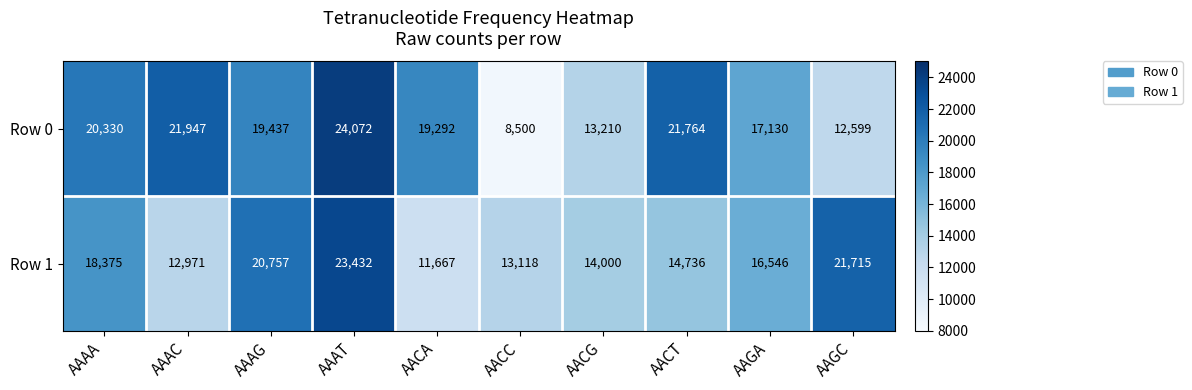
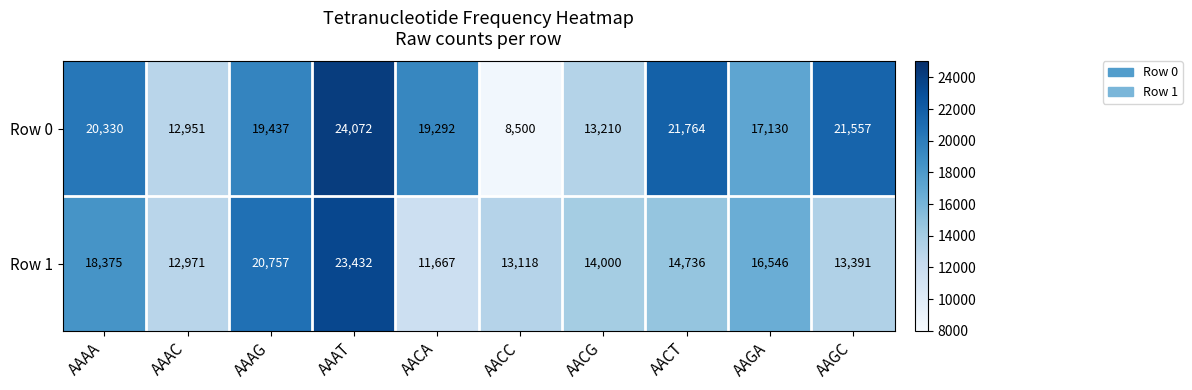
  {
    "Row 0": {
      "AAAA": "20,330",
-     "AAAC": "21,947",
+     "AAAC": "12,951",
      "AAAG": "19,437",
      "AAAT": "24,072",
      "AACA": "19,292",
      "AACC": "8,500",
      "AACG": "13,210",
      "AACT": "21,764",
      "AAGA": "17,130",
-     "AAGC": "12,599"
+     "AAGC": "21,557"
    },
    "Row 1": {
      "AAAA": "18,375",
      "AAAC": "12,971",
      "AAAG": "20,757",
      "AAAT": "23,432",
      "AACA": "11,667",
      "AACC": "13,118",
      "AACG": "14,000",
      "AACT": "14,736",
      "AAGA": "16,546",
-     "AAGC": "21,715"
+     "AAGC": "13,391"
    }
  }
